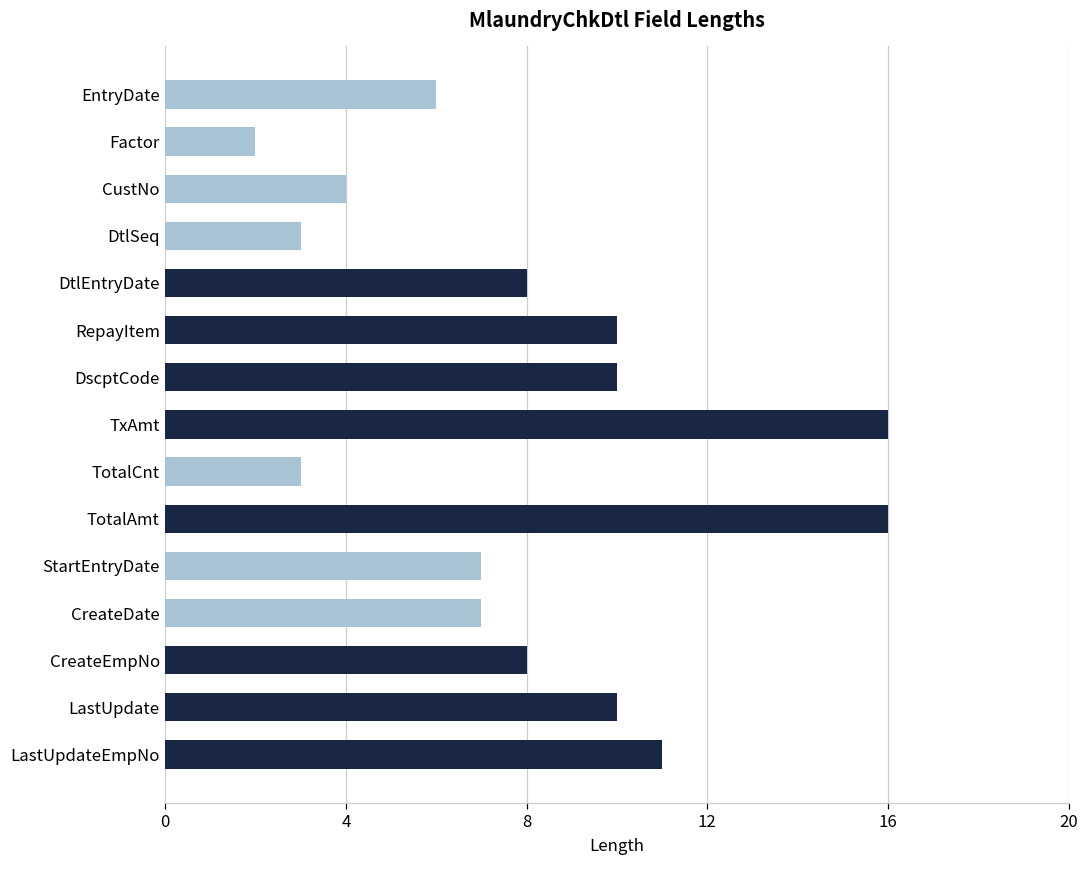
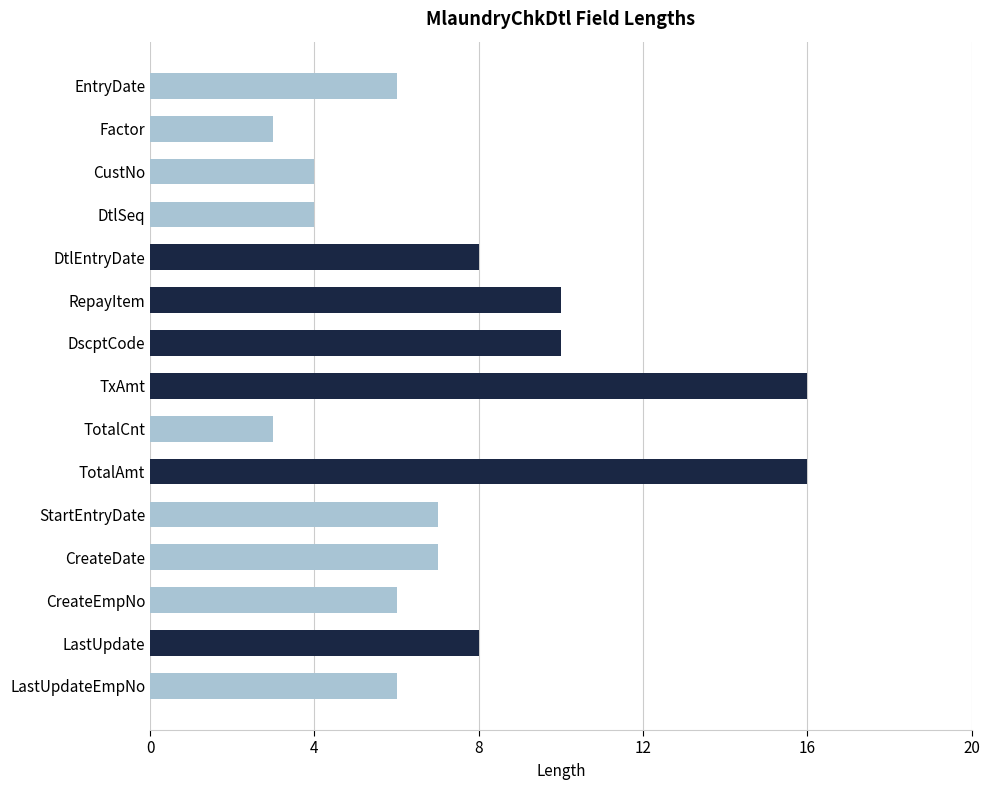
  {
    "EntryDate": 6,
-   "Factor": 2,
+   "Factor": 3,
    "CustNo": 4,
-   "DtlSeq": 3,
+   "DtlSeq": 4,
    "DtlEntryDate": 8,
    "RepayItem": 10,
    "DscptCode": 10,
    "TxAmt": 16,
    "TotalCnt": 3,
    "TotalAmt": 16,
    "StartEntryDate": 7,
    "CreateDate": 7,
-   "CreateEmpNo": 8,
-   "LastUpdate": 10,
-   "LastUpdateEmpNo": 11
+   "CreateEmpNo": 6,
+   "LastUpdate": 8,
+   "LastUpdateEmpNo": 6
  }
